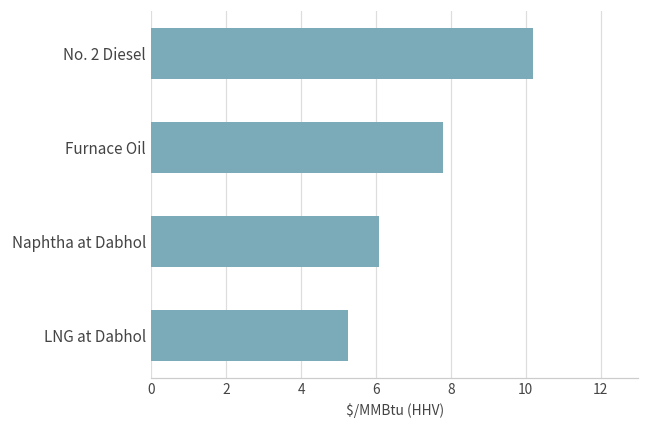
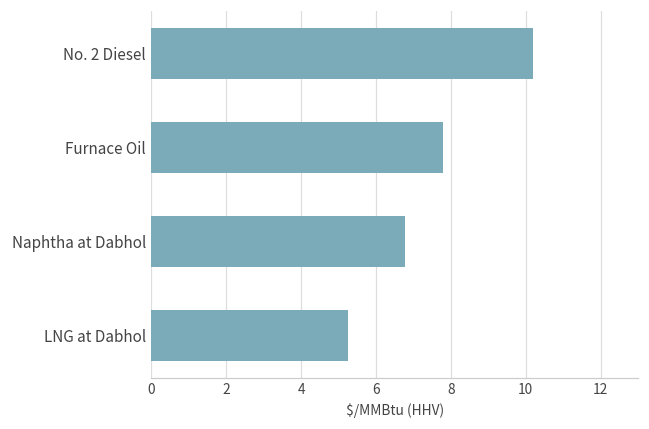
  {
    "No. 2 Diesel": 10.2,
    "Furnace Oil": 7.8,
-   "Naphtha at Dabhol": 6.1,
+   "Naphtha at Dabhol": 6.8,
    "LNG at Dabhol": 5.3
  }
